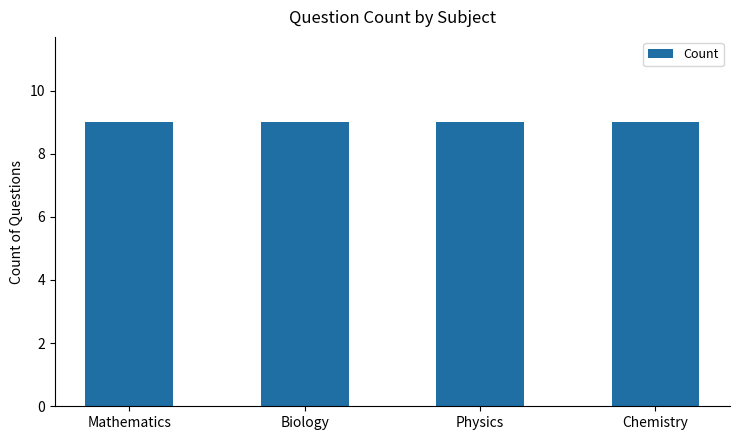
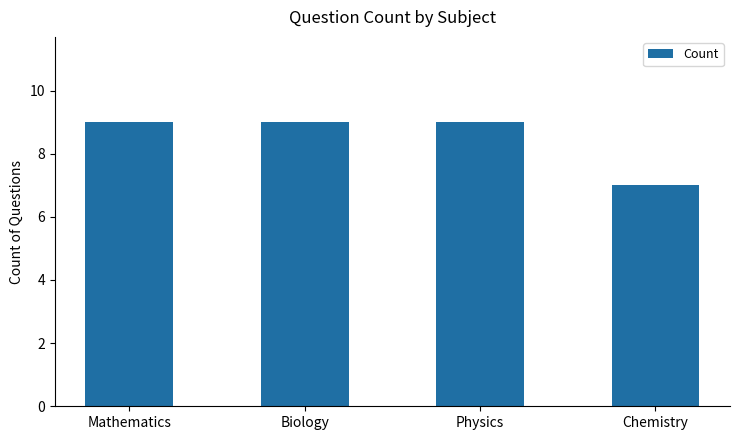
  {
    "Mathematics": 9,
    "Biology": 9,
    "Physics": 9,
-   "Chemistry": 9
+   "Chemistry": 7
  }
